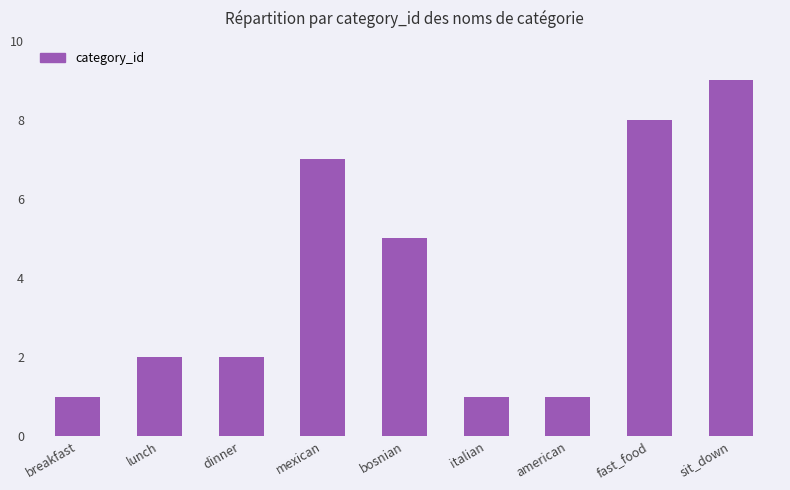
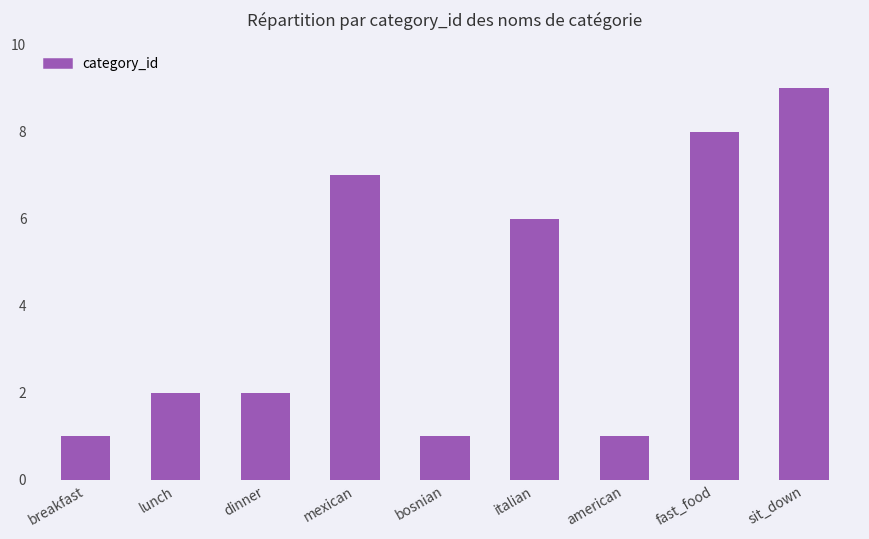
  {
    "breakfast": 1,
    "lunch": 2,
    "dinner": 2,
    "mexican": 7,
-   "bosnian": 5,
-   "italian": 1,
+   "bosnian": 1,
+   "italian": 6,
    "american": 1,
    "fast_food": 8,
    "sit_down": 9
  }
